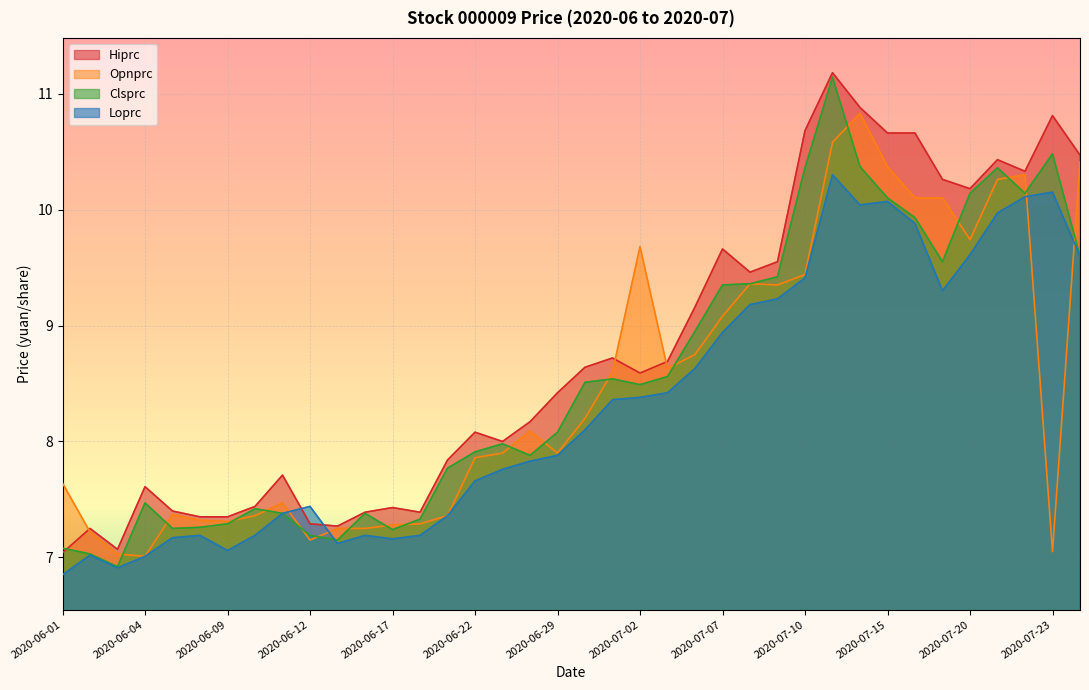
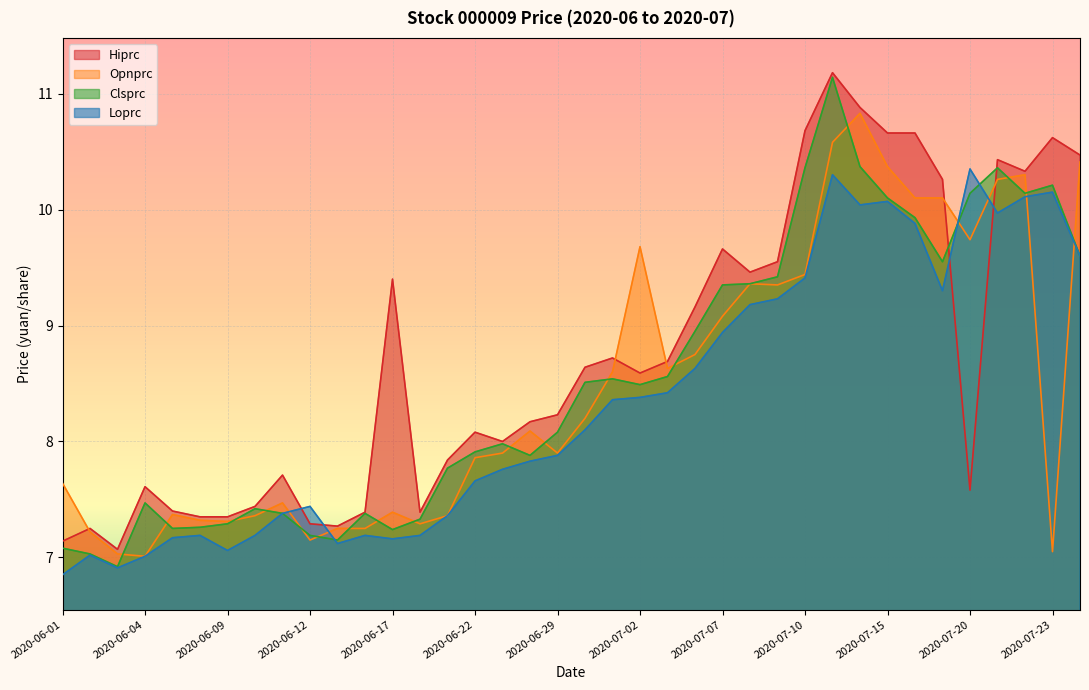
  {
    "Hiprc": {
-     "2020-06-01": 7.04,
+     "2020-06-01": 7.14,
      "2020-06-04": 7.61,
      "2020-06-09": 7.35,
      "2020-06-12": 7.29,
-     "2020-06-17": 7.43,
+     "2020-06-17": 9.40,
      "2020-06-22": 8.08,
-     "2020-06-29": 8.42,
+     "2020-06-29": 8.23,
      "2020-07-02": 8.59,
      "2020-07-07": 9.66,
      "2020-07-10": 10.68,
      "2020-07-15": 10.66,
-     "2020-07-20": 10.18,
-     "2020-07-23": 10.81
+     "2020-07-20": 7.58,
+     "2020-07-23": 10.62
    },
    "Opnprc": {
      "2020-06-01": 7.64,
      "2020-06-12": 7.15,
-     "2020-06-17": 7.28,
+     "2020-06-17": 7.39,
      "2020-06-22": 7.86,
      "2020-07-02": 9.68,
      "2020-07-07": 9.08,
      "2020-07-10": 9.44,
      "2020-07-15": 10.37,
      "2020-07-20": 9.74,
      "2020-07-23": 7.05
    },
    "Clsprc": {
      "2020-06-01": 7.08,
      "2020-06-04": 7.47,
      "2020-06-12": 7.19,
      "2020-06-17": 7.24,
      "2020-06-22": 7.91,
      "2020-06-29": 8.08,
      "2020-07-02": 8.49,
      "2020-07-07": 9.35,
      "2020-07-10": 10.36,
      "2020-07-15": 10.10,
      "2020-07-20": 10.14,
-     "2020-07-23": 10.48
+     "2020-07-23": 10.21
    },
    "Loprc": {
      "2020-06-01": 6.85,
      "2020-06-09": 7.06,
      "2020-06-12": 7.44,
      "2020-06-17": 7.16,
      "2020-06-22": 7.66,
      "2020-07-02": 8.38,
      "2020-07-07": 8.94,
      "2020-07-10": 9.41,
      "2020-07-15": 10.07,
-     "2020-07-20": 9.61,
+     "2020-07-20": 10.35,
      "2020-07-23": 10.15
    }
  }
